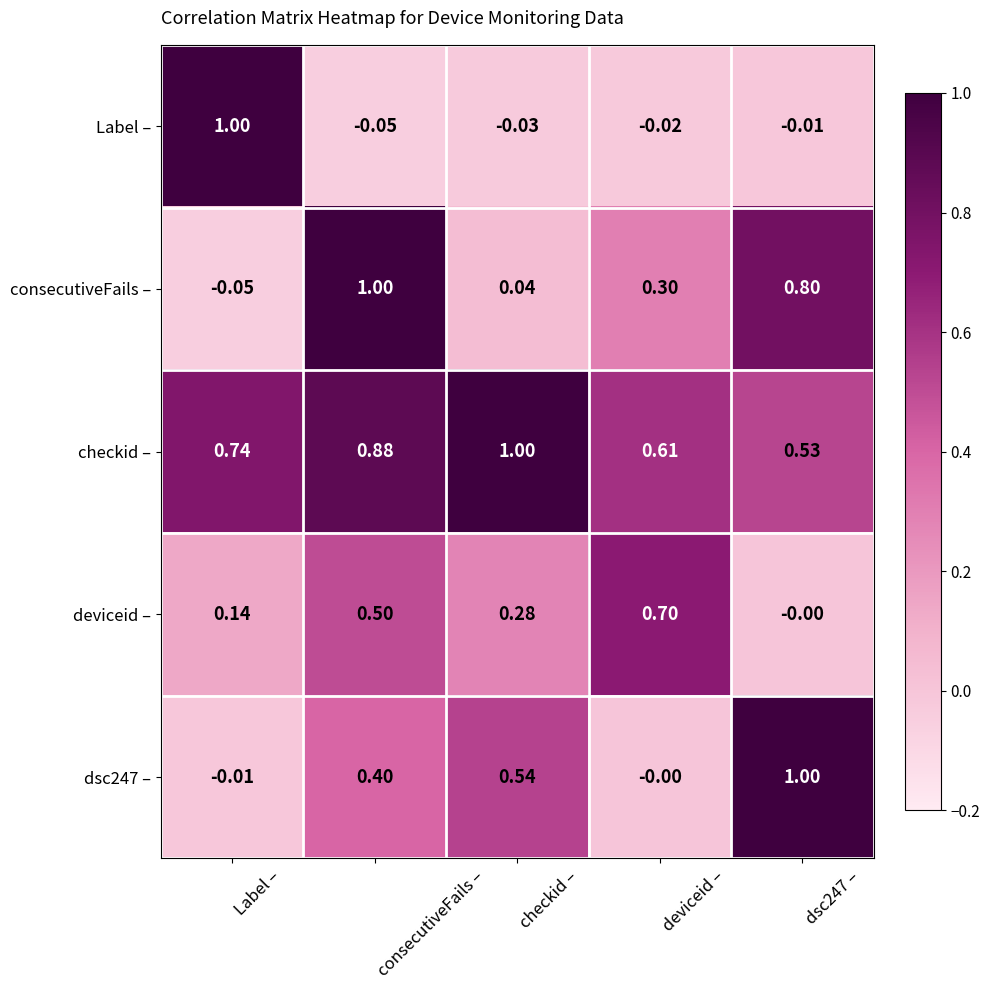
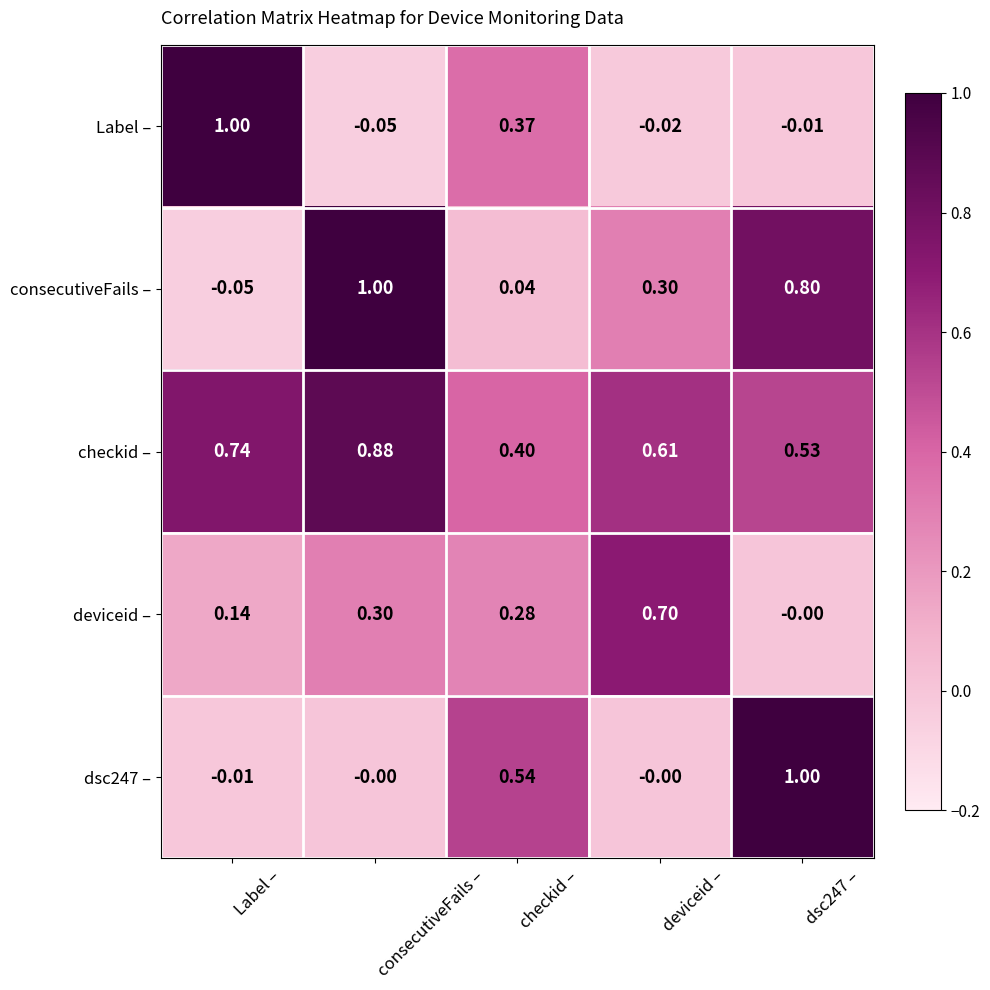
  {
    "Label –": {
      "Label –": 1.00,
      "consecutiveFails –": -0.05,
-     "checkid –": -0.03,
+     "checkid –": 0.37,
      "deviceid –": -0.02,
      "dsc247 –": -0.01
    },
    "consecutiveFails –": {
      "Label –": -0.05,
      "consecutiveFails –": 1.00,
      "checkid –": 0.04,
      "deviceid –": 0.30,
      "dsc247 –": 0.80
    },
    "checkid –": {
      "Label –": 0.74,
      "consecutiveFails –": 0.88,
-     "checkid –": 1.00,
+     "checkid –": 0.40,
      "deviceid –": 0.61,
      "dsc247 –": 0.53
    },
    "deviceid –": {
      "Label –": 0.14,
-     "consecutiveFails –": 0.50,
+     "consecutiveFails –": 0.30,
      "checkid –": 0.28,
      "deviceid –": 0.70,
      "dsc247 –": -0.00
    },
    "dsc247 –": {
      "Label –": -0.01,
-     "consecutiveFails –": 0.40,
+     "consecutiveFails –": -0.00,
      "checkid –": 0.54,
      "deviceid –": -0.00,
      "dsc247 –": 1.00
    }
  }
